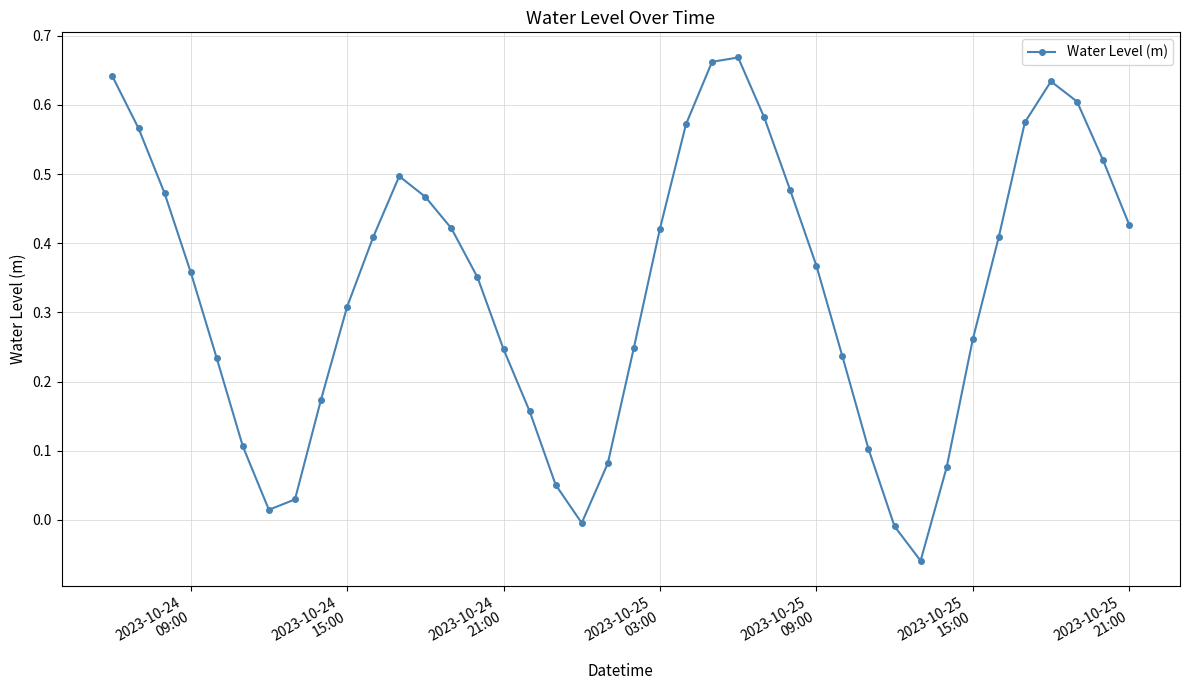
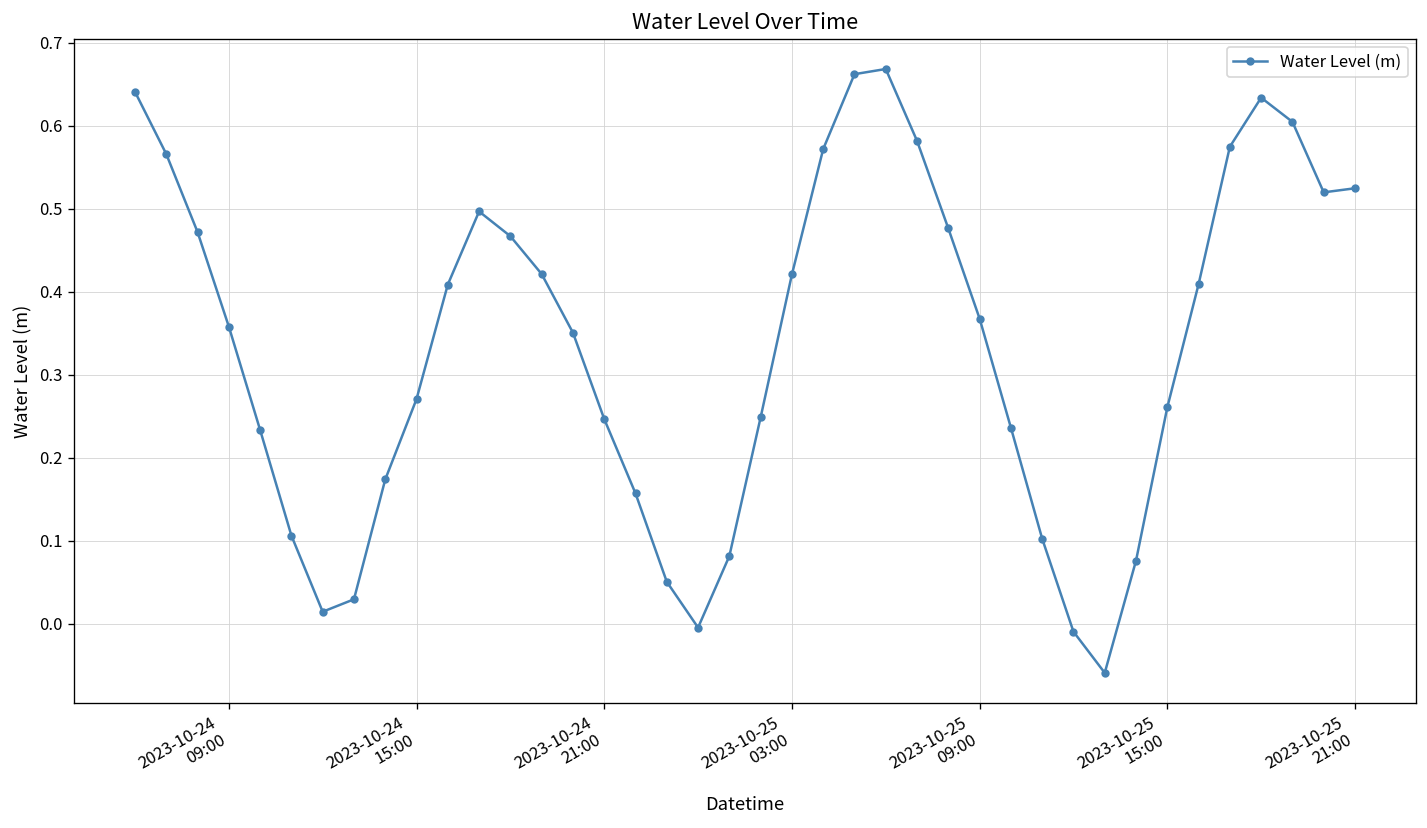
  {
    "2023-10-24 09:00": 0.36,
-   "2023-10-24 15:00": 0.31,
+   "2023-10-24 15:00": 0.27,
    "2023-10-24 21:00": 0.25,
    "2023-10-25 03:00": 0.42,
    "2023-10-25 09:00": 0.37,
    "2023-10-25 15:00": 0.26,
-   "2023-10-25 21:00": 0.43
+   "2023-10-25 21:00": 0.52
  }
